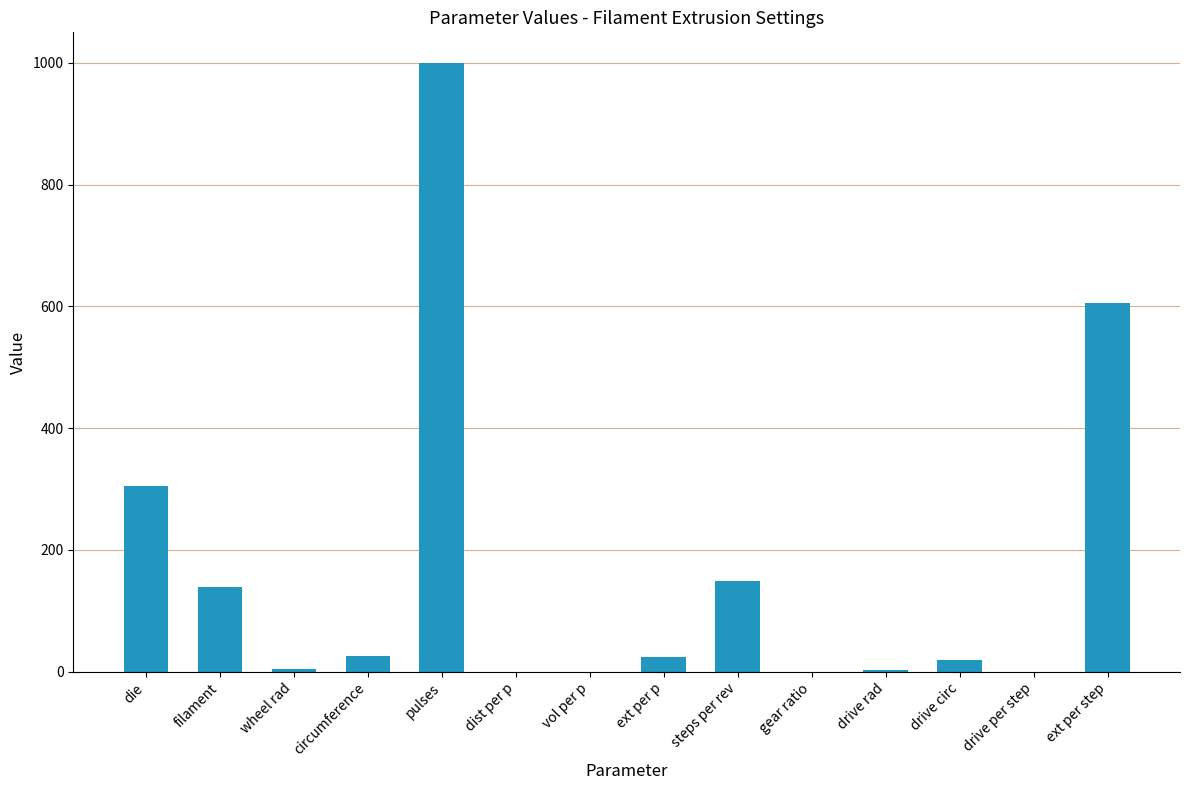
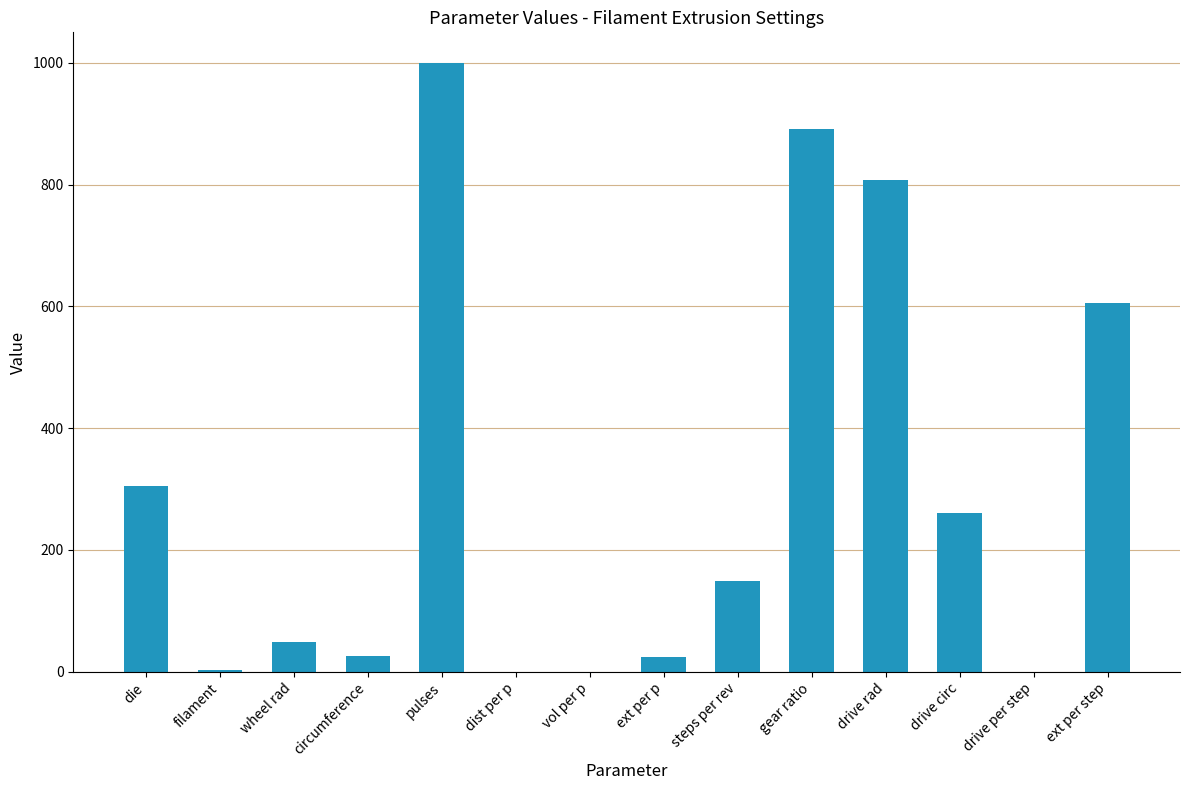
  {
    "die": 310,
-   "filament": 140,
-   "wheel rad": 0,
+   "filament": 0,
+   "wheel rad": 50,
    "circumference": 30,
    "pulses": 1000,
    "ext per p": 20,
    "steps per rev": 150,
-   "gear ratio": 0,
-   "drive rad": 0,
-   "drive circ": 20,
+   "gear ratio": 890,
+   "drive rad": 810,
+   "drive circ": 260,
    "ext per step": 610
  }
